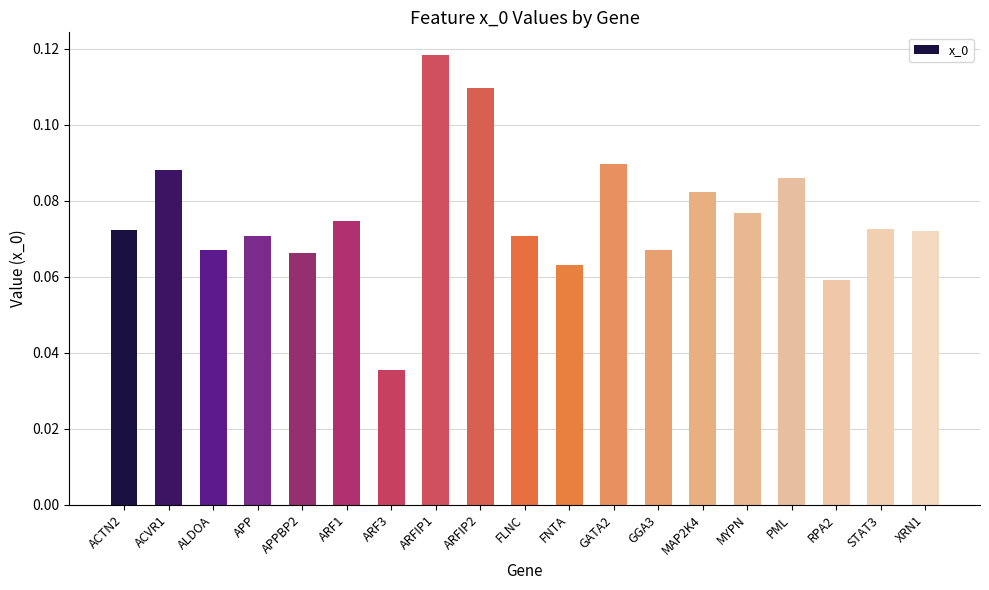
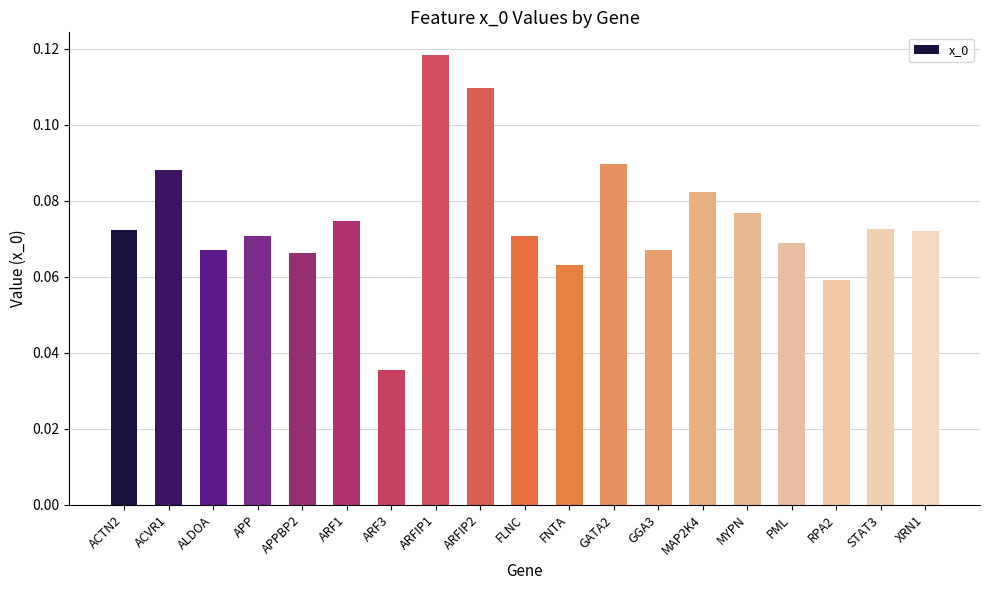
  {
    "ACTN2": 0.072,
    "ACVR1": 0.088,
    "ALDOA": 0.067,
    "APP": 0.071,
    "APPBP2": 0.066,
    "ARF1": 0.075,
    "ARF3": 0.035,
    "ARFIP1": 0.118,
    "ARFIP2": 0.110,
    "FLNC": 0.071,
    "FNTA": 0.063,
    "GATA2": 0.090,
    "GGA3": 0.067,
    "MAP2K4": 0.082,
    "MYPN": 0.077,
-   "PML": 0.086,
+   "PML": 0.069,
    "RPA2": 0.059,
    "STAT3": 0.072,
    "XRN1": 0.072
  }
